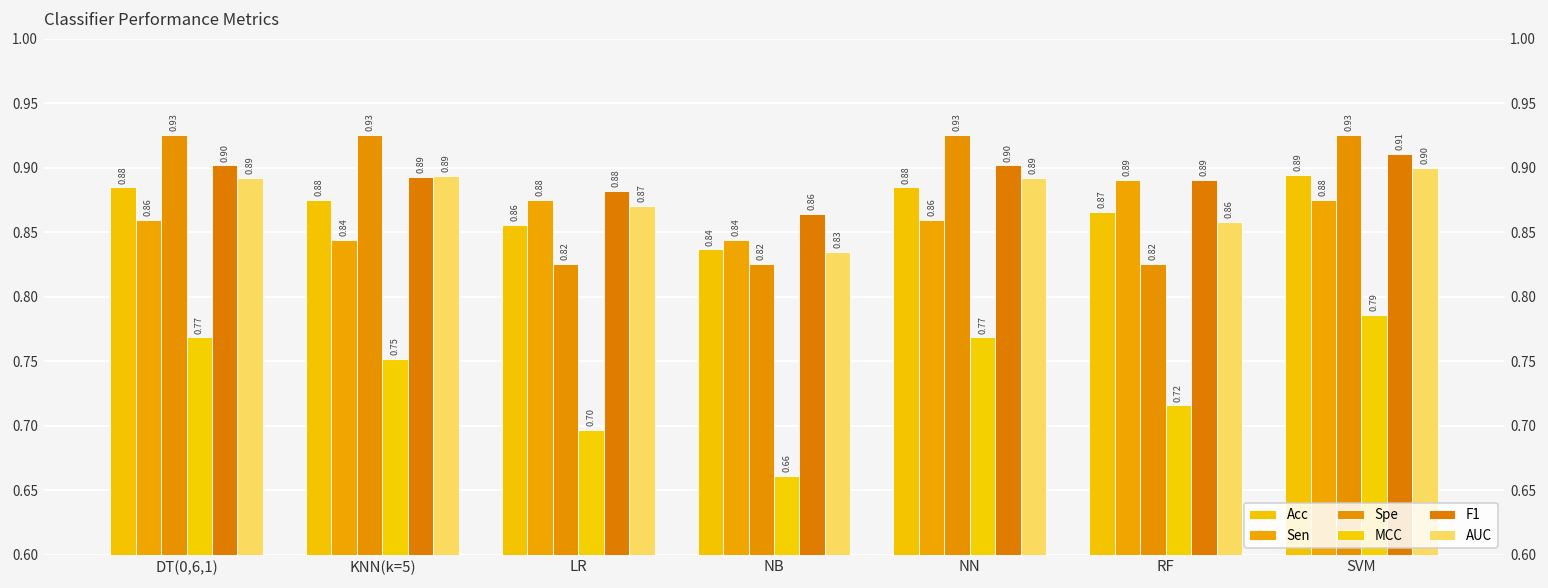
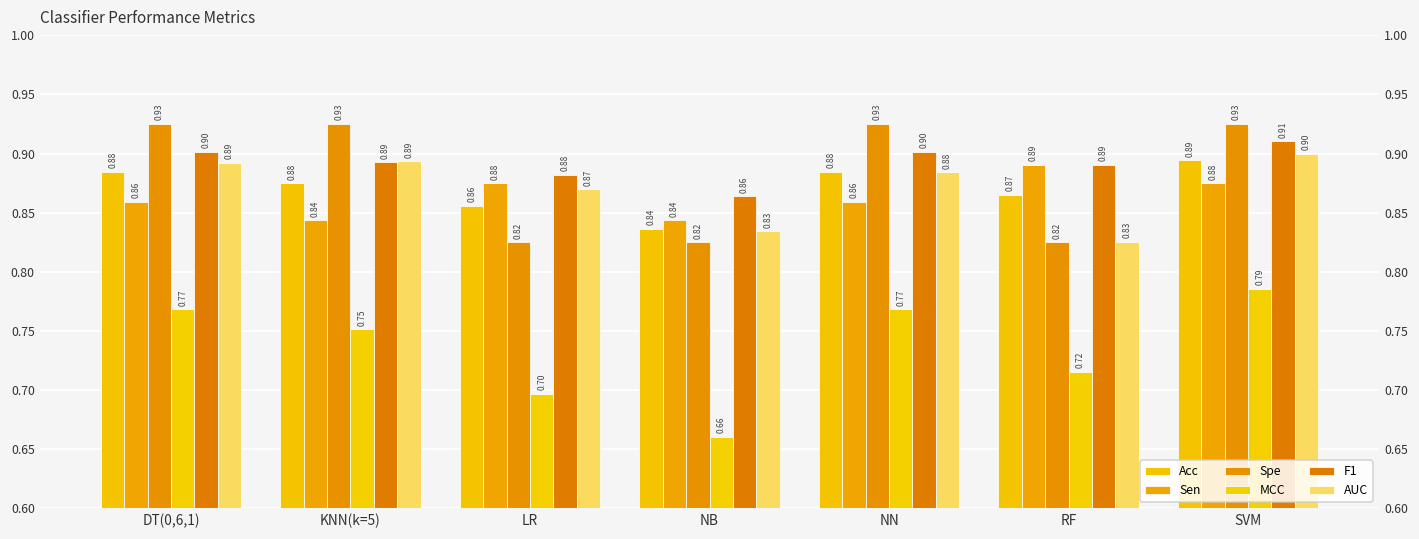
  {
    "AUC": {
      "DT(0,6,1)": 0.89,
      "KNN(k=5)": 0.89,
      "LR": 0.87,
      "NB": 0.83,
-     "NN": 0.89,
-     "RF": 0.86,
+     "NN": 0.88,
+     "RF": 0.83,
      "SVM": 0.90
    }
  }
